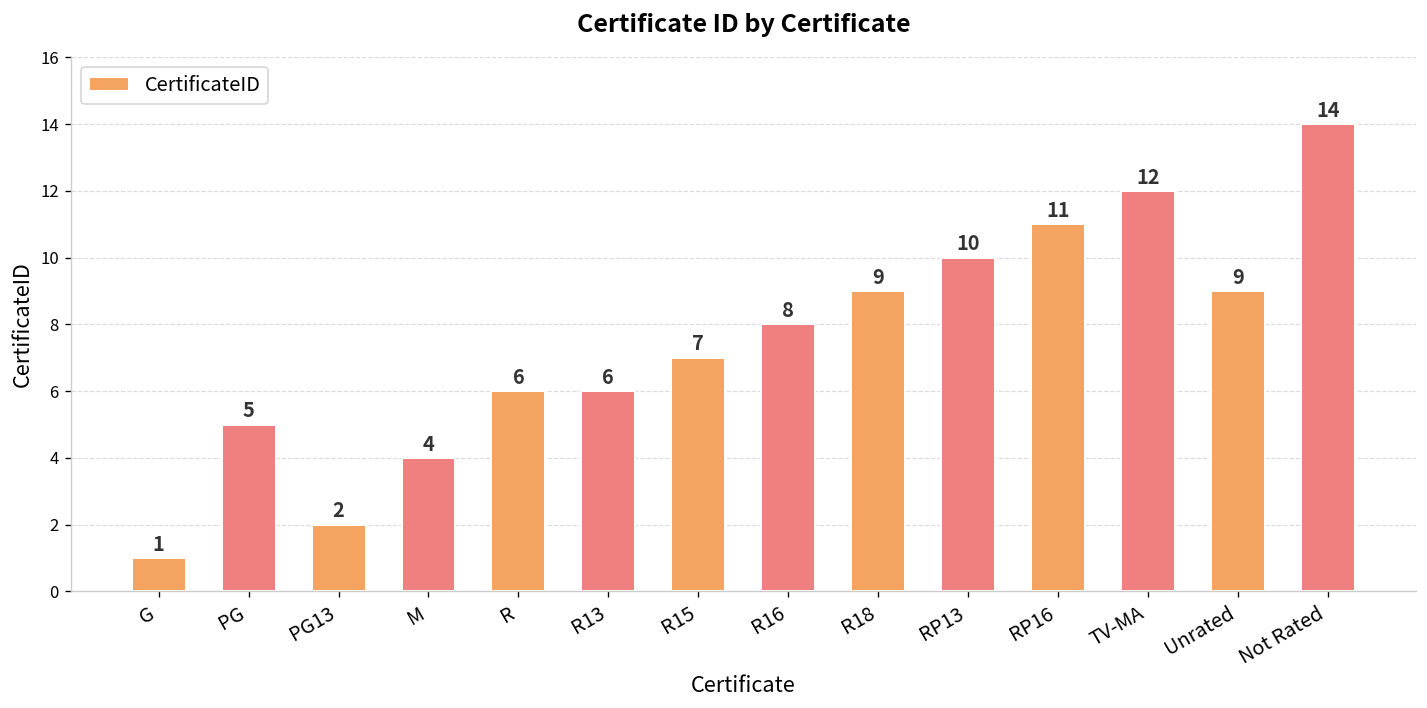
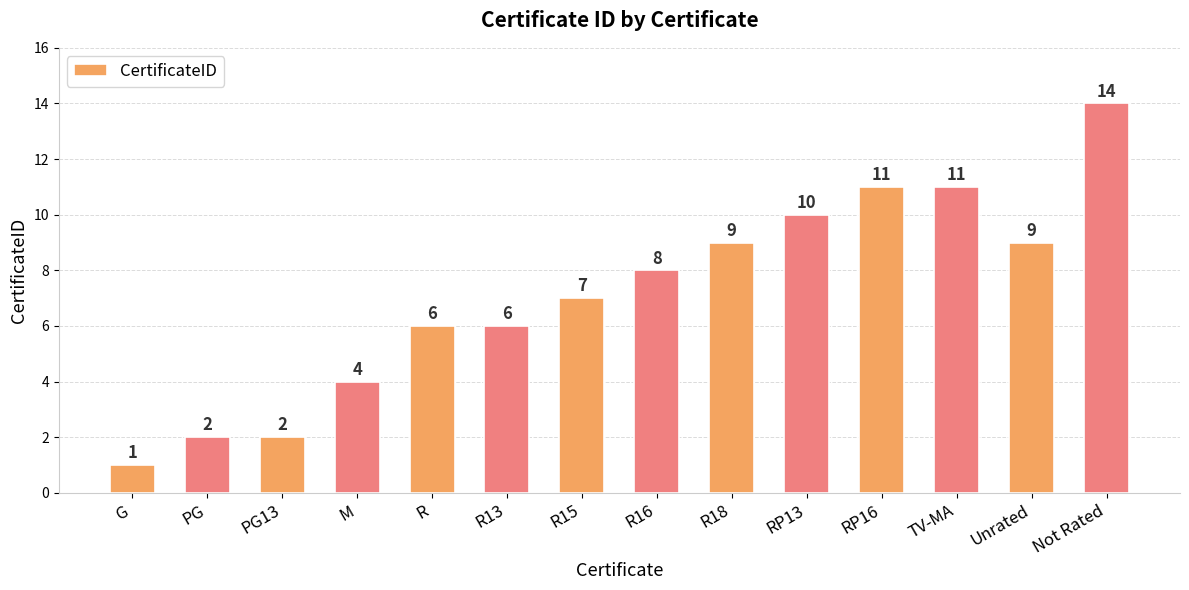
  {
    "G": 1,
-   "PG": 5,
+   "PG": 2,
    "PG13": 2,
    "M": 4,
    "R": 6,
    "R13": 6,
    "R15": 7,
    "R16": 8,
    "R18": 9,
    "RP13": 10,
    "RP16": 11,
-   "TV-MA": 12,
+   "TV-MA": 11,
    "Unrated": 9,
    "Not Rated": 14
  }
